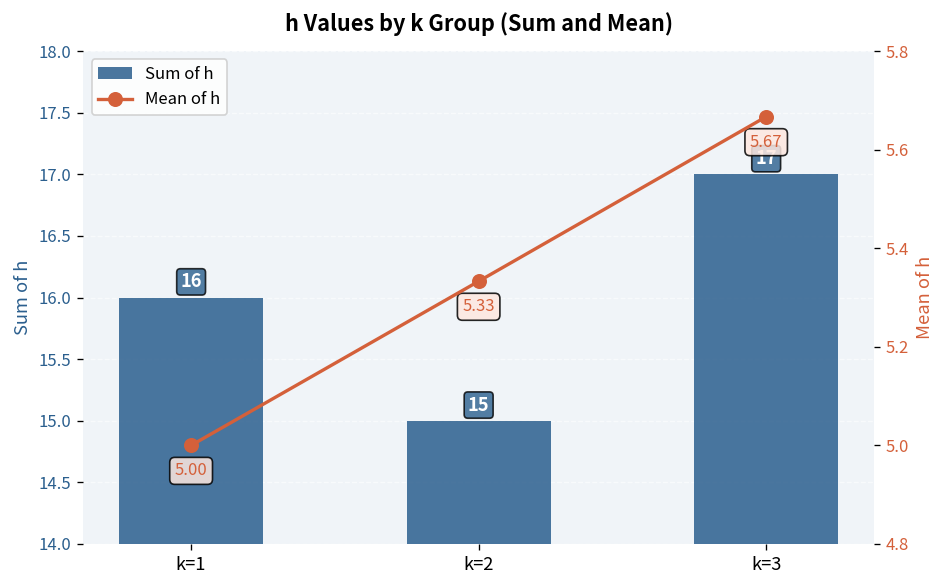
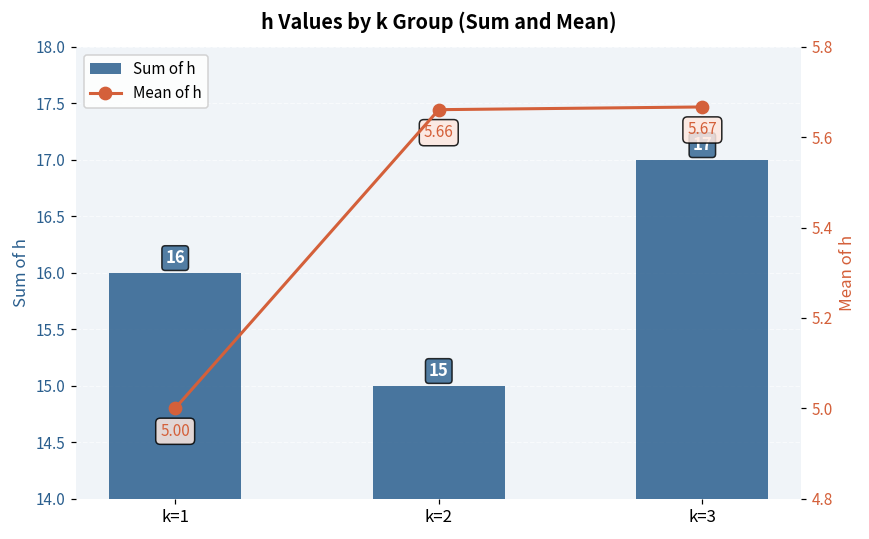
  {
    "Mean of h": {
-     "k=2": 5.33
+     "k=2": 5.66
    }
  }
